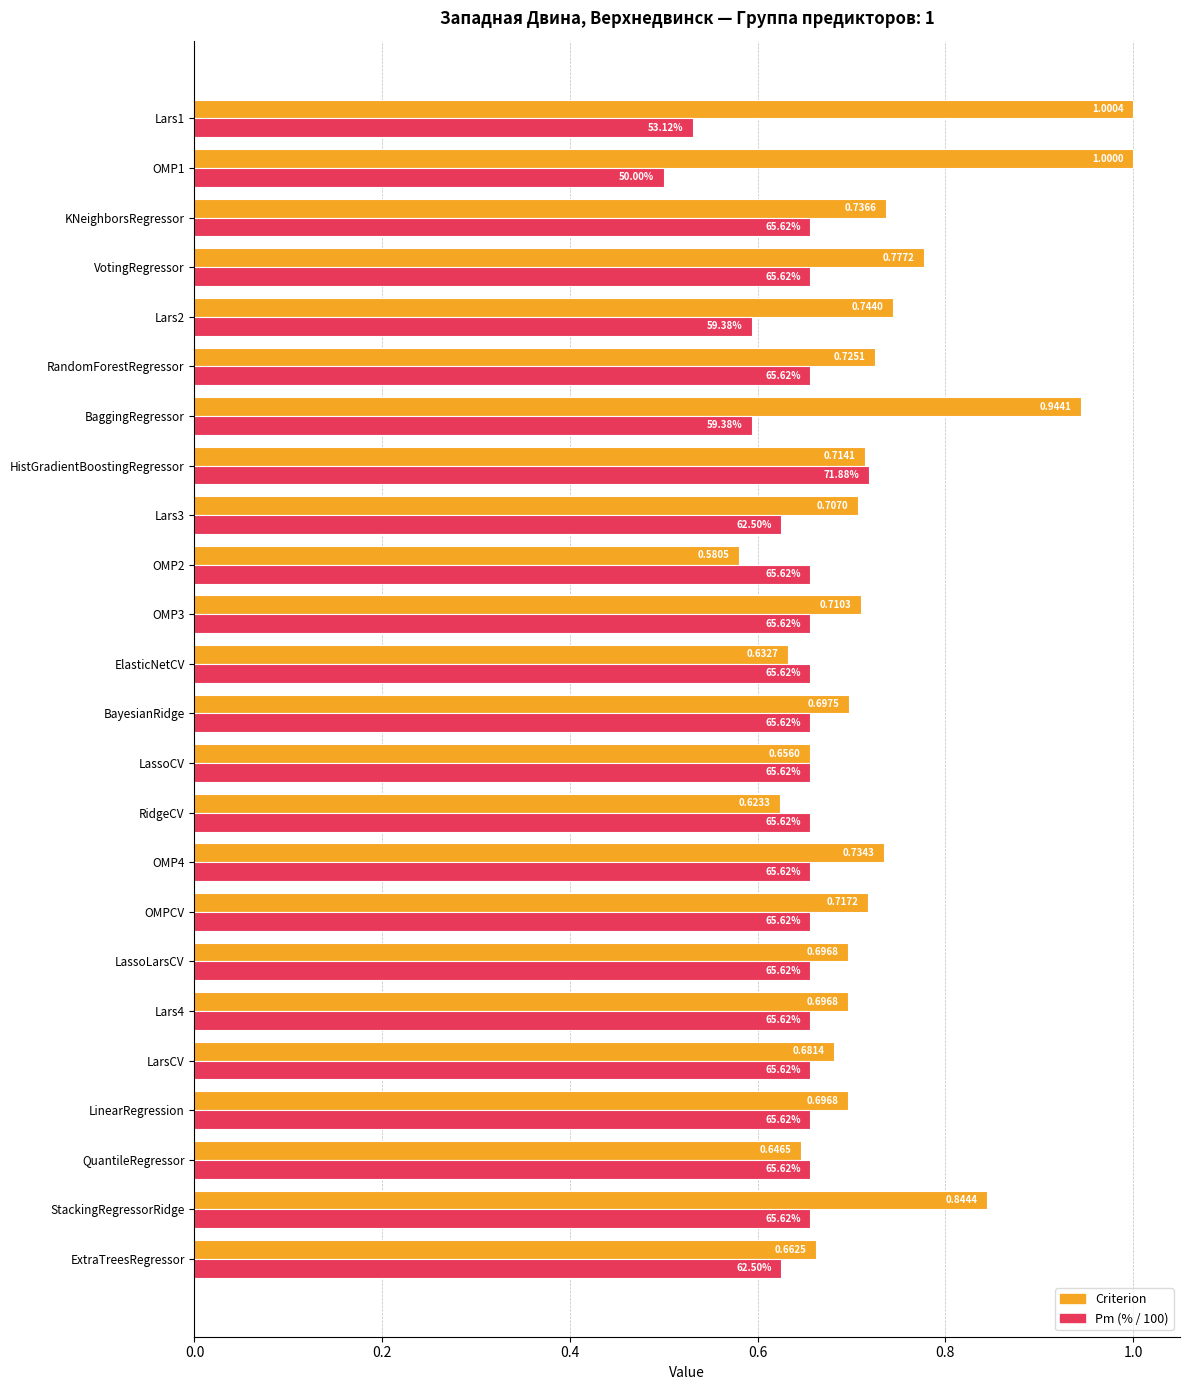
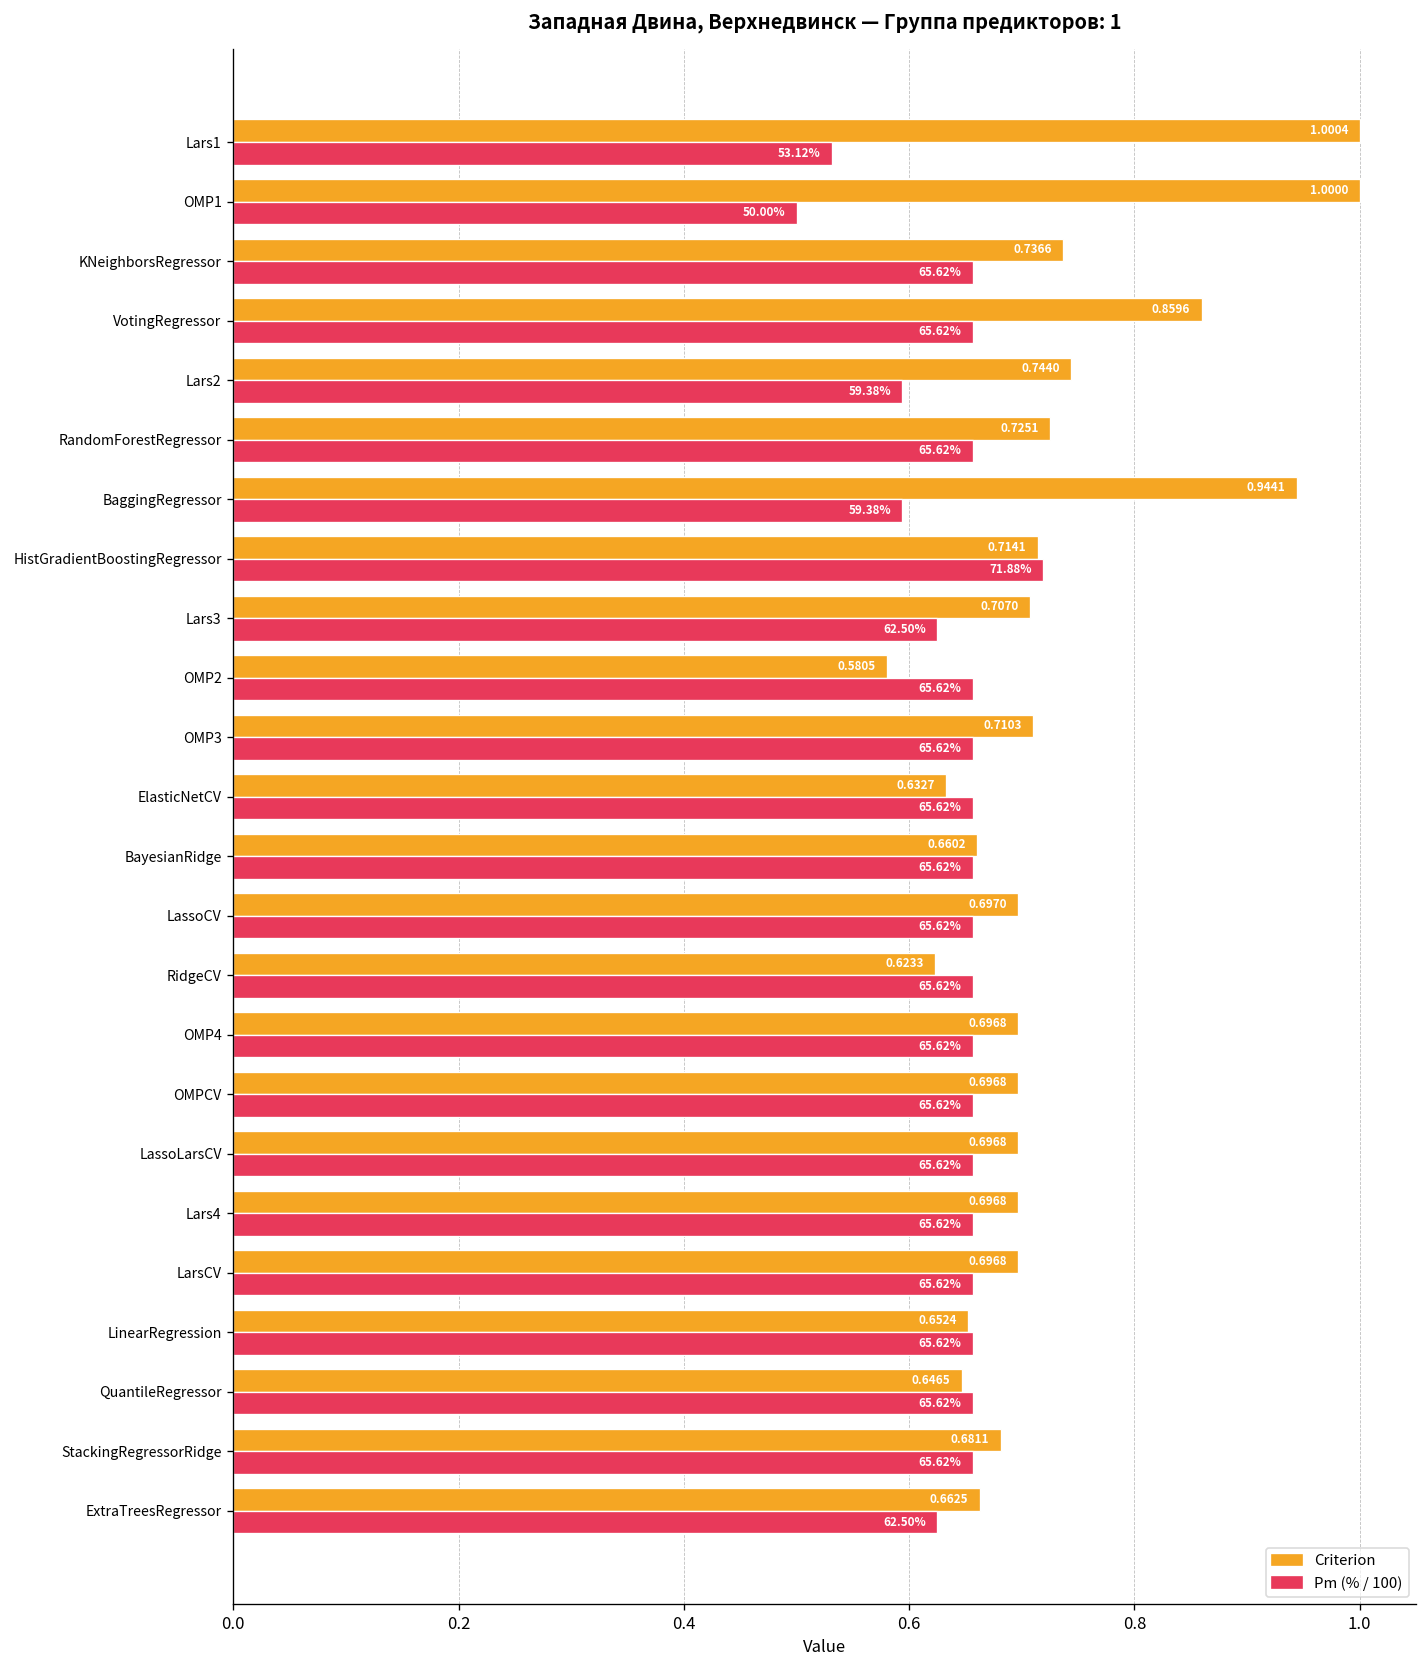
  {
    "Criterion": {
      "Lars1": 1.0004,
      "OMP1": 1.0000,
      "KNeighborsRegressor": 0.7366,
-     "VotingRegressor": 0.7772,
+     "VotingRegressor": 0.8596,
      "Lars2": 0.7440,
      "RandomForestRegressor": 0.7251,
      "BaggingRegressor": 0.9441,
      "HistGradientBoostingRegressor": 0.7141,
      "Lars3": 0.7070,
      "OMP2": 0.5805,
      "OMP3": 0.7103,
      "ElasticNetCV": 0.6327,
-     "BayesianRidge": 0.6975,
-     "LassoCV": 0.6560,
+     "BayesianRidge": 0.6602,
+     "LassoCV": 0.6970,
      "RidgeCV": 0.6233,
-     "OMP4": 0.7343,
-     "OMPCV": 0.7172,
+     "OMP4": 0.6968,
+     "OMPCV": 0.6968,
      "LassoLarsCV": 0.6968,
      "Lars4": 0.6968,
-     "LarsCV": 0.6814,
-     "LinearRegression": 0.6968,
+     "LarsCV": 0.6968,
+     "LinearRegression": 0.6524,
      "QuantileRegressor": 0.6465,
-     "StackingRegressorRidge": 0.8444,
+     "StackingRegressorRidge": 0.6811,
      "ExtraTreesRegressor": 0.6625
    }
  }
